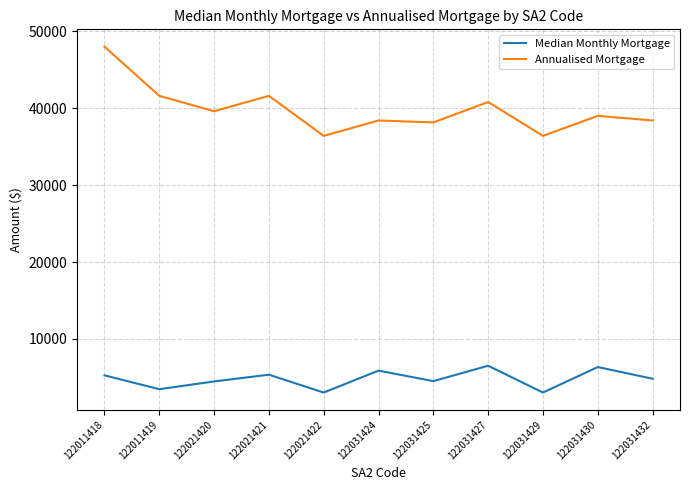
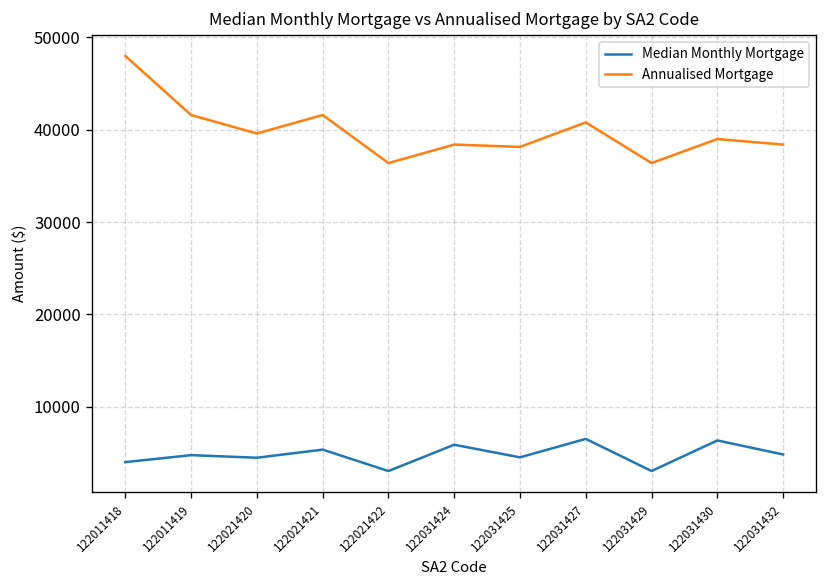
  {
    "Median Monthly Mortgage": {
-     "122011418": 5000,
-     "122011419": 3000,
+     "122011418": 4000,
+     "122011419": 5000,
      "122021420": 4000,
      "122021421": 5000,
      "122021422": 3000,
      "122031424": 6000,
      "122031425": 5000,
      "122031427": 7000,
      "122031429": 3000,
      "122031430": 6000,
      "122031432": 5000
    },
    "Annualised Mortgage": {
      "122011418": 48000,
      "122011419": 42000,
      "122021420": 40000,
      "122021421": 42000,
      "122021422": 36000,
      "122031424": 38000,
      "122031425": 38000,
      "122031427": 41000,
      "122031429": 36000,
      "122031430": 39000,
      "122031432": 38000
    }
  }
